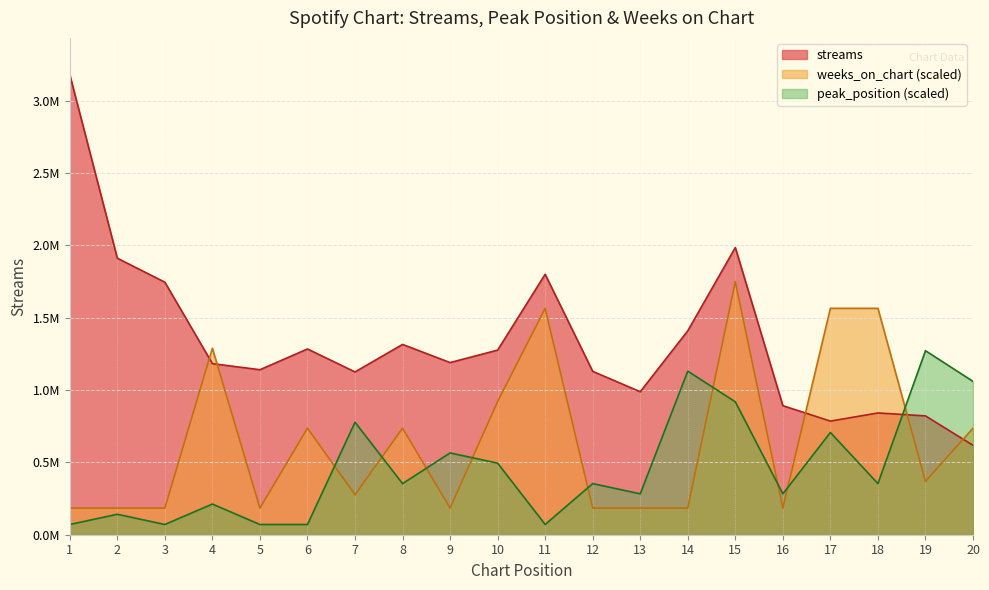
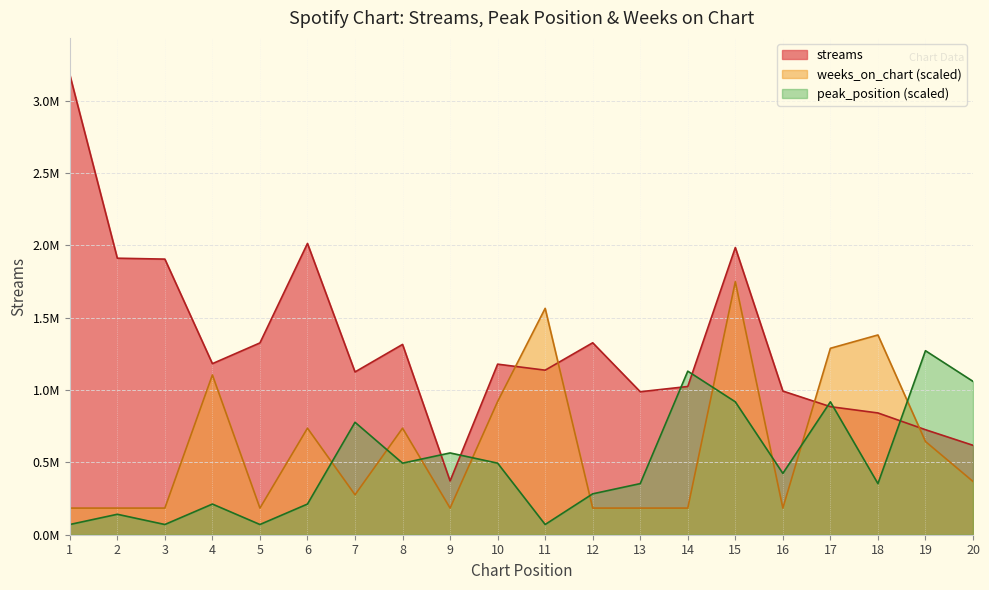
  {
    "streams": {
      "1": 3180000,
      "2": 1910000,
-     "3": 1750000,
+     "3": 1910000,
      "4": 1180000,
-     "5": 1140000,
-     "6": 1280000,
+     "5": 1330000,
+     "6": 2010000,
      "7": 1130000,
      "8": 1320000,
-     "9": 1190000,
-     "10": 1280000,
-     "11": 1800000,
-     "12": 1130000,
+     "9": 370000,
+     "10": 1180000,
+     "11": 1140000,
+     "12": 1330000,
      "13": 990000,
-     "14": 1410000,
+     "14": 1020000,
      "15": 1990000,
-     "16": 890000,
-     "17": 790000,
+     "16": 990000,
+     "17": 890000,
      "18": 840000,
-     "19": 820000,
+     "19": 730000,
      "20": 620000
    },
    "weeks_on_chart (scaled)": {
      "1": 180000,
      "2": 180000,
      "3": 180000,
-     "4": 1290000,
+     "4": 1100000,
      "5": 180000,
      "6": 740000,
      "7": 280000,
      "8": 740000,
      "9": 180000,
      "10": 920000,
      "11": 1560000,
      "12": 180000,
      "13": 180000,
      "14": 180000,
      "15": 1750000,
      "16": 180000,
-     "17": 1560000,
-     "18": 1560000,
-     "19": 370000,
-     "20": 740000
+     "17": 1290000,
+     "18": 1380000,
+     "19": 640000,
+     "20": 370000
    },
    "peak_position (scaled)": {
      "1": 70000,
      "2": 140000,
      "3": 70000,
      "4": 210000,
      "5": 70000,
-     "6": 70000,
+     "6": 210000,
      "7": 780000,
-     "8": 350000,
+     "8": 490000,
      "9": 570000,
      "10": 490000,
      "11": 70000,
-     "12": 350000,
-     "13": 280000,
+     "12": 280000,
+     "13": 350000,
      "14": 1130000,
      "15": 920000,
-     "16": 280000,
-     "17": 710000,
+     "16": 420000,
+     "17": 920000,
      "18": 350000,
      "19": 1270000,
      "20": 1060000
    }
  }
